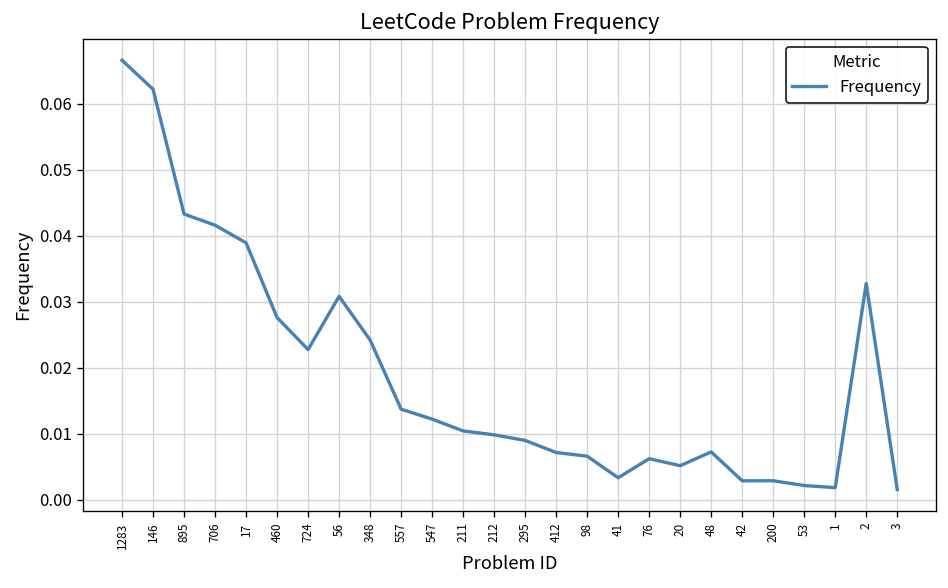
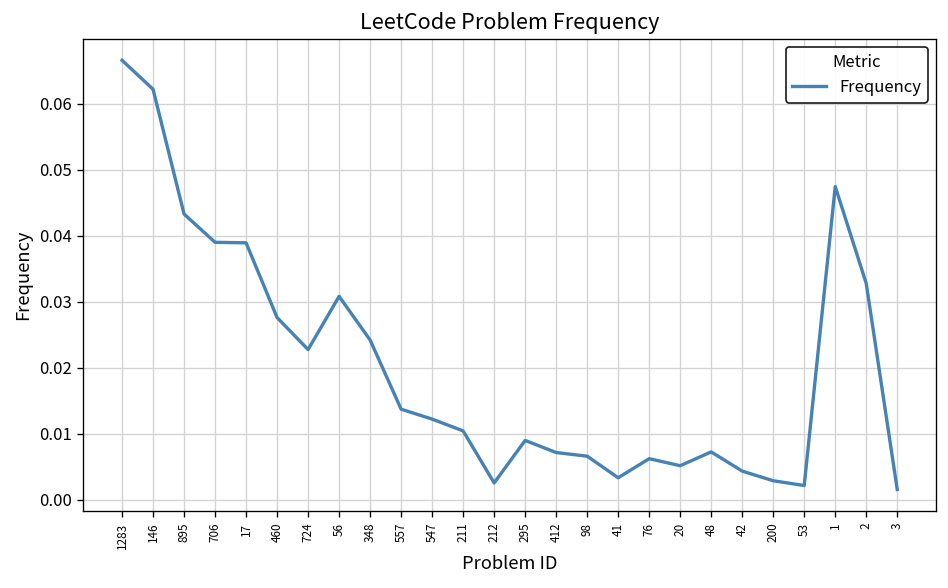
  {
    "1283": 0.067,
    "146": 0.062,
    "895": 0.043,
-   "706": 0.042,
+   "706": 0.039,
    "17": 0.039,
    "460": 0.028,
    "724": 0.023,
    "56": 0.031,
    "348": 0.024,
    "557": 0.014,
    "547": 0.012,
    "211": 0.010,
-   "212": 0.010,
+   "212": 0.003,
    "295": 0.009,
    "412": 0.007,
    "98": 0.007,
    "41": 0.003,
    "76": 0.006,
    "20": 0.005,
    "48": 0.007,
-   "42": 0.003,
+   "42": 0.004,
    "200": 0.003,
    "53": 0.002,
-   "1": 0.002,
+   "1": 0.047,
    "2": 0.033,
    "3": 0.002
  }
